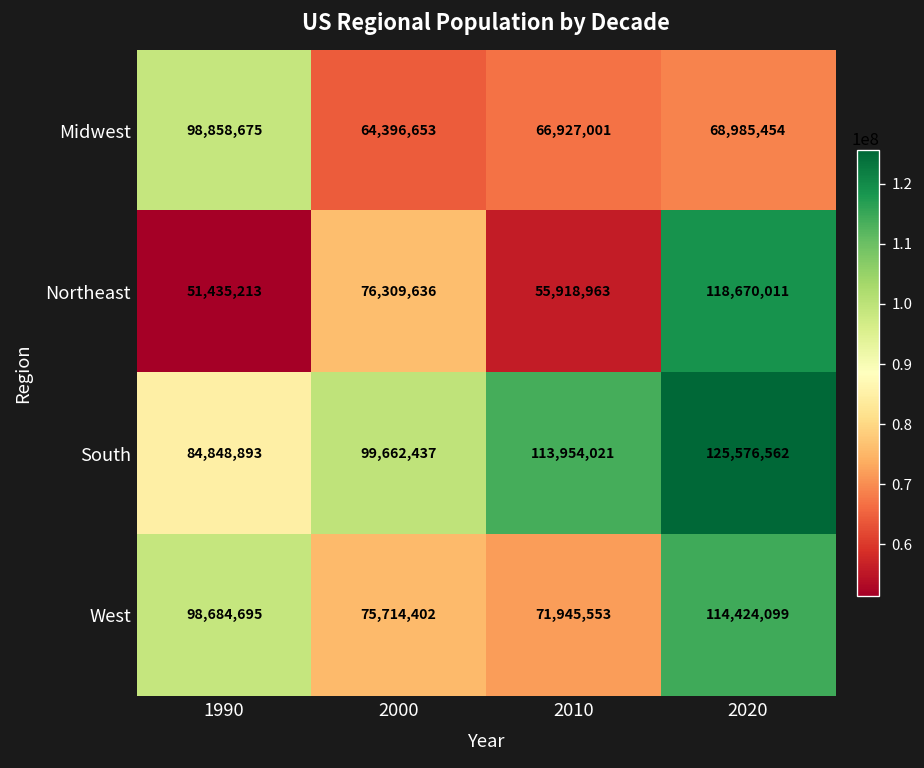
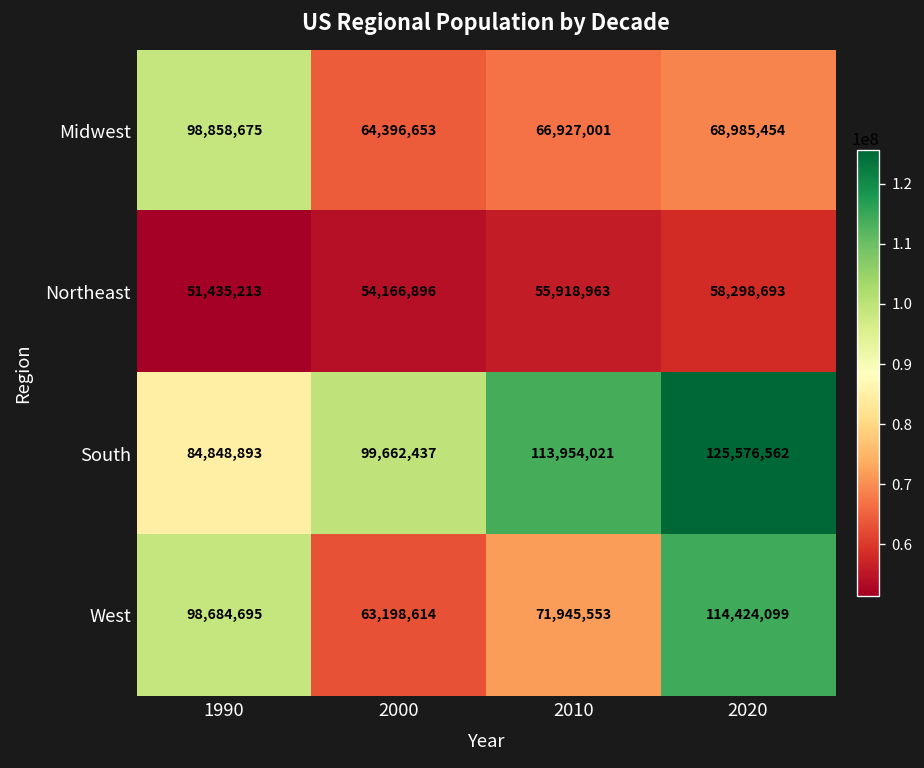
  {
    "Midwest": {
      "1990": "98,858,675",
      "2000": "64,396,653",
      "2010": "66,927,001",
      "2020": "68,985,454"
    },
    "Northeast": {
      "1990": "51,435,213",
-     "2000": "76,309,636",
+     "2000": "54,166,896",
      "2010": "55,918,963",
-     "2020": "118,670,011"
+     "2020": "58,298,693"
    },
    "South": {
      "1990": "84,848,893",
      "2000": "99,662,437",
      "2010": "113,954,021",
      "2020": "125,576,562"
    },
    "West": {
      "1990": "98,684,695",
-     "2000": "75,714,402",
+     "2000": "63,198,614",
      "2010": "71,945,553",
      "2020": "114,424,099"
    }
  }
